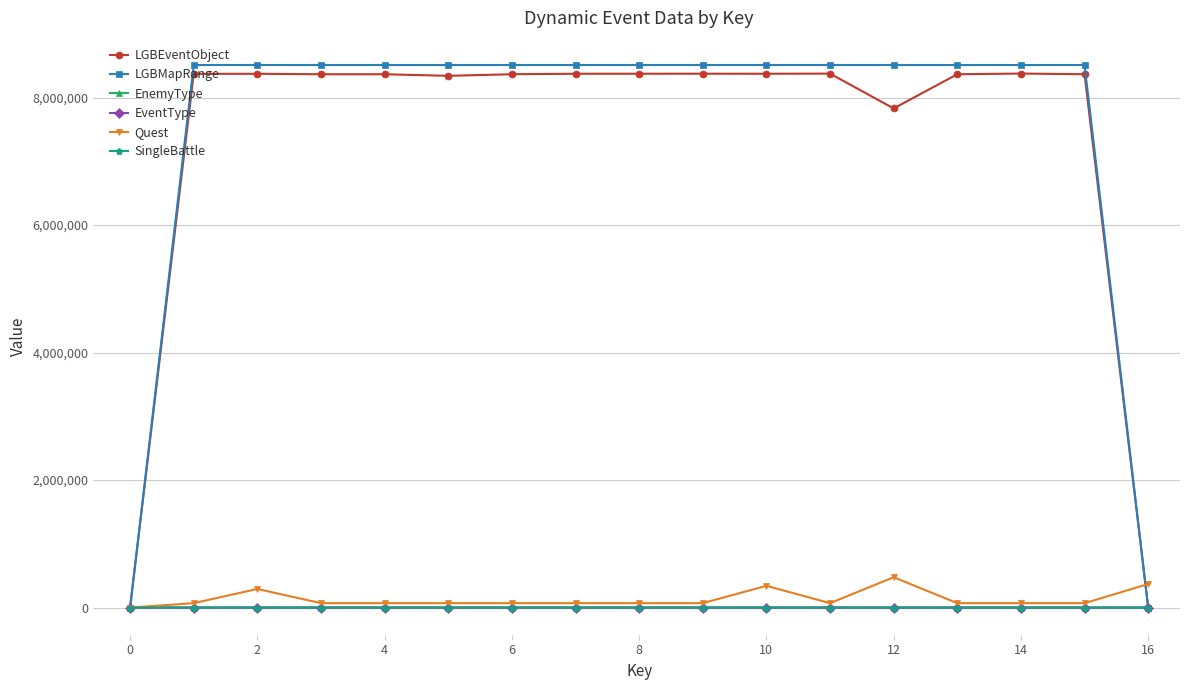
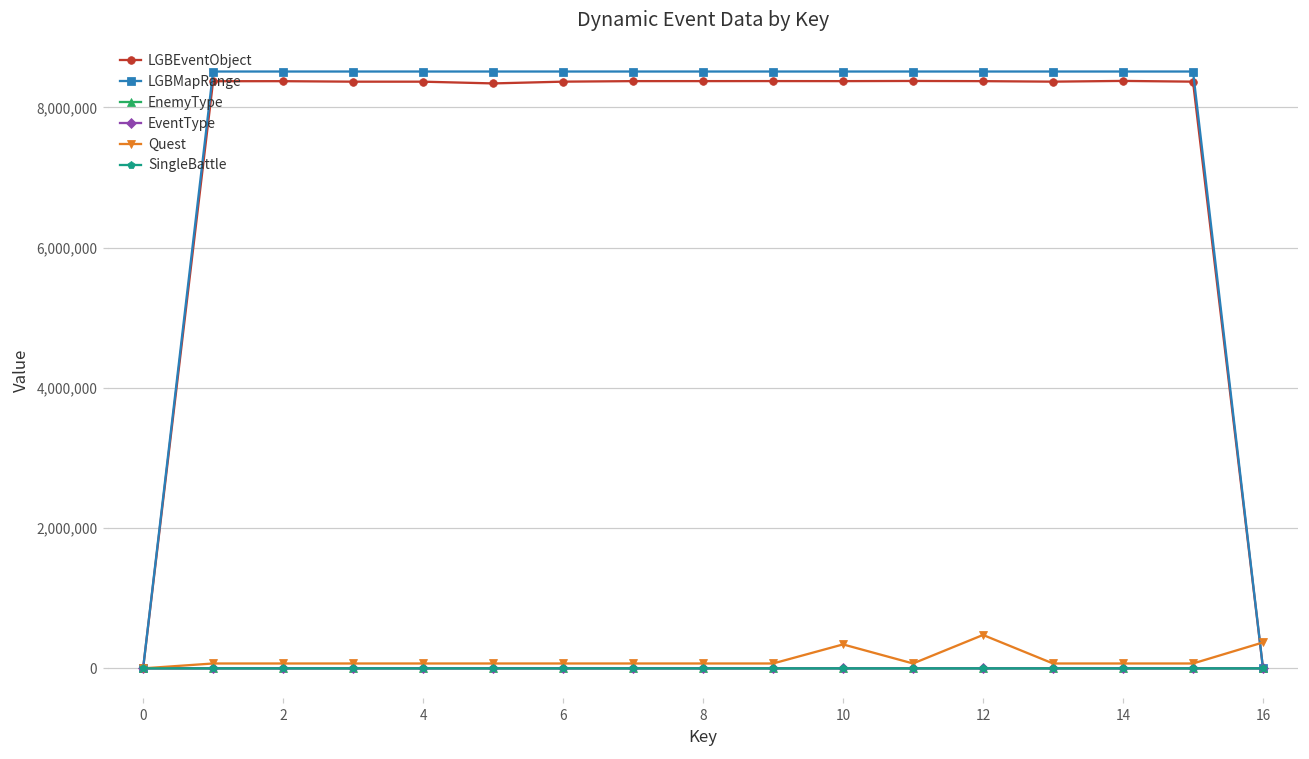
  {
    "LGBEventObject": {
      "2": "8,400,000",
      "4": "8,400,000",
      "6": "8,400,000",
      "8": "8,400,000",
      "10": "8,400,000",
-     "12": "7,800,000",
+     "12": "8,400,000",
      "14": "8,400,000"
    },
    "LGBMapRange": {
      "2": "8,500,000",
      "4": "8,500,000",
      "6": "8,500,000",
      "8": "8,500,000",
      "10": "8,500,000",
      "12": "8,500,000",
      "14": "8,500,000"
    },
    "SingleBattle": {
      "2": "0",
      "4": "0",
      "6": "0",
      "8": "0",
      "10": "0",
      "12": "0",
      "14": "0"
    },
    "Quest": {
-     "2": "300,000",
+     "2": "100,000",
      "4": "100,000",
      "6": "100,000",
      "8": "100,000",
      "10": "300,000",
      "12": "500,000",
      "14": "100,000",
      "16": "400,000"
    }
  }
